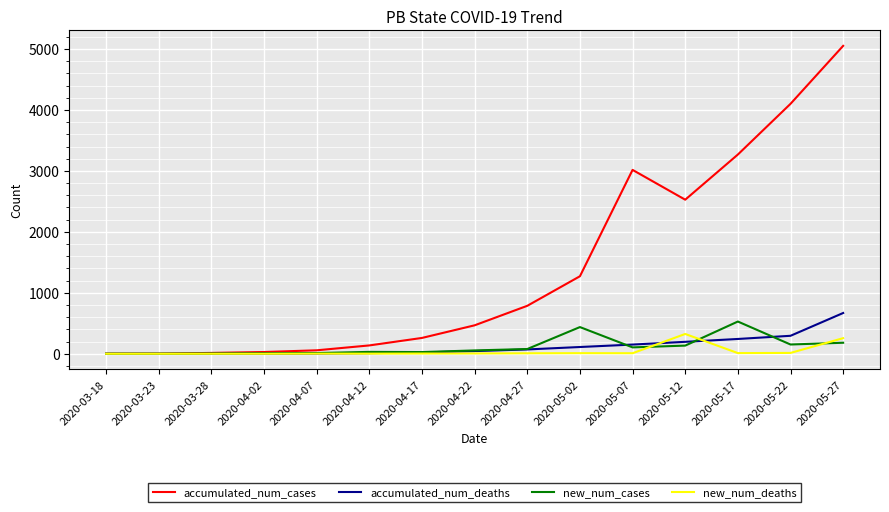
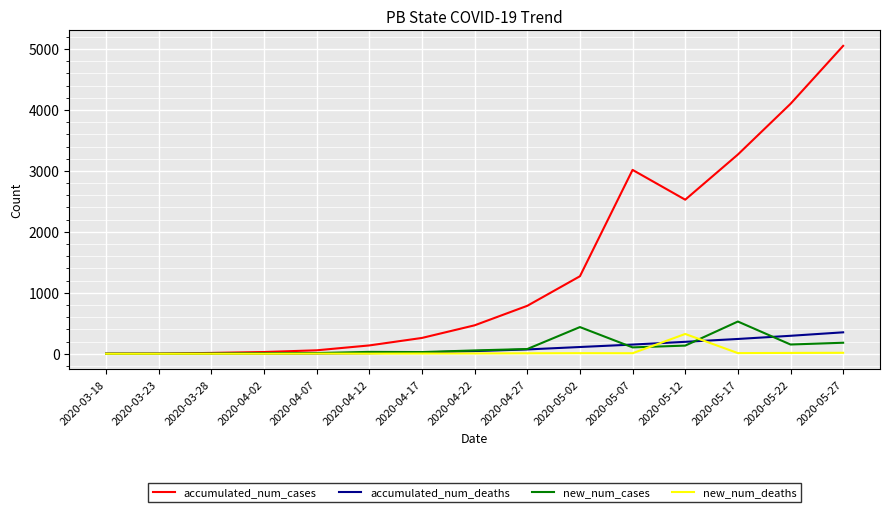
  {
    "accumulated_num_cases": {
      "2020-04-07": 100,
      "2020-04-12": 100,
      "2020-04-17": 300,
      "2020-04-22": 500,
      "2020-04-27": 800,
      "2020-05-02": 1300,
      "2020-05-07": 3000,
      "2020-05-12": 2500,
      "2020-05-17": 3300,
      "2020-05-22": 4100,
      "2020-05-27": 5100
    },
    "accumulated_num_deaths": {
      "2020-05-02": 100,
      "2020-05-07": 200,
      "2020-05-12": 200,
      "2020-05-17": 200,
      "2020-05-22": 300,
-     "2020-05-27": 700
+     "2020-05-27": 400
    },
    "new_num_cases": {
      "2020-05-02": 400,
      "2020-05-07": 100,
      "2020-05-12": 100,
      "2020-05-17": 500,
      "2020-05-22": 200,
      "2020-05-27": 200
    },
    "new_num_deaths": {
      "2020-04-27": 0,
      "2020-05-02": 0,
      "2020-05-07": 0,
      "2020-05-12": 300,
      "2020-05-17": 0,
      "2020-05-22": 0,
-     "2020-05-27": 300
+     "2020-05-27": 0
    }
  }
